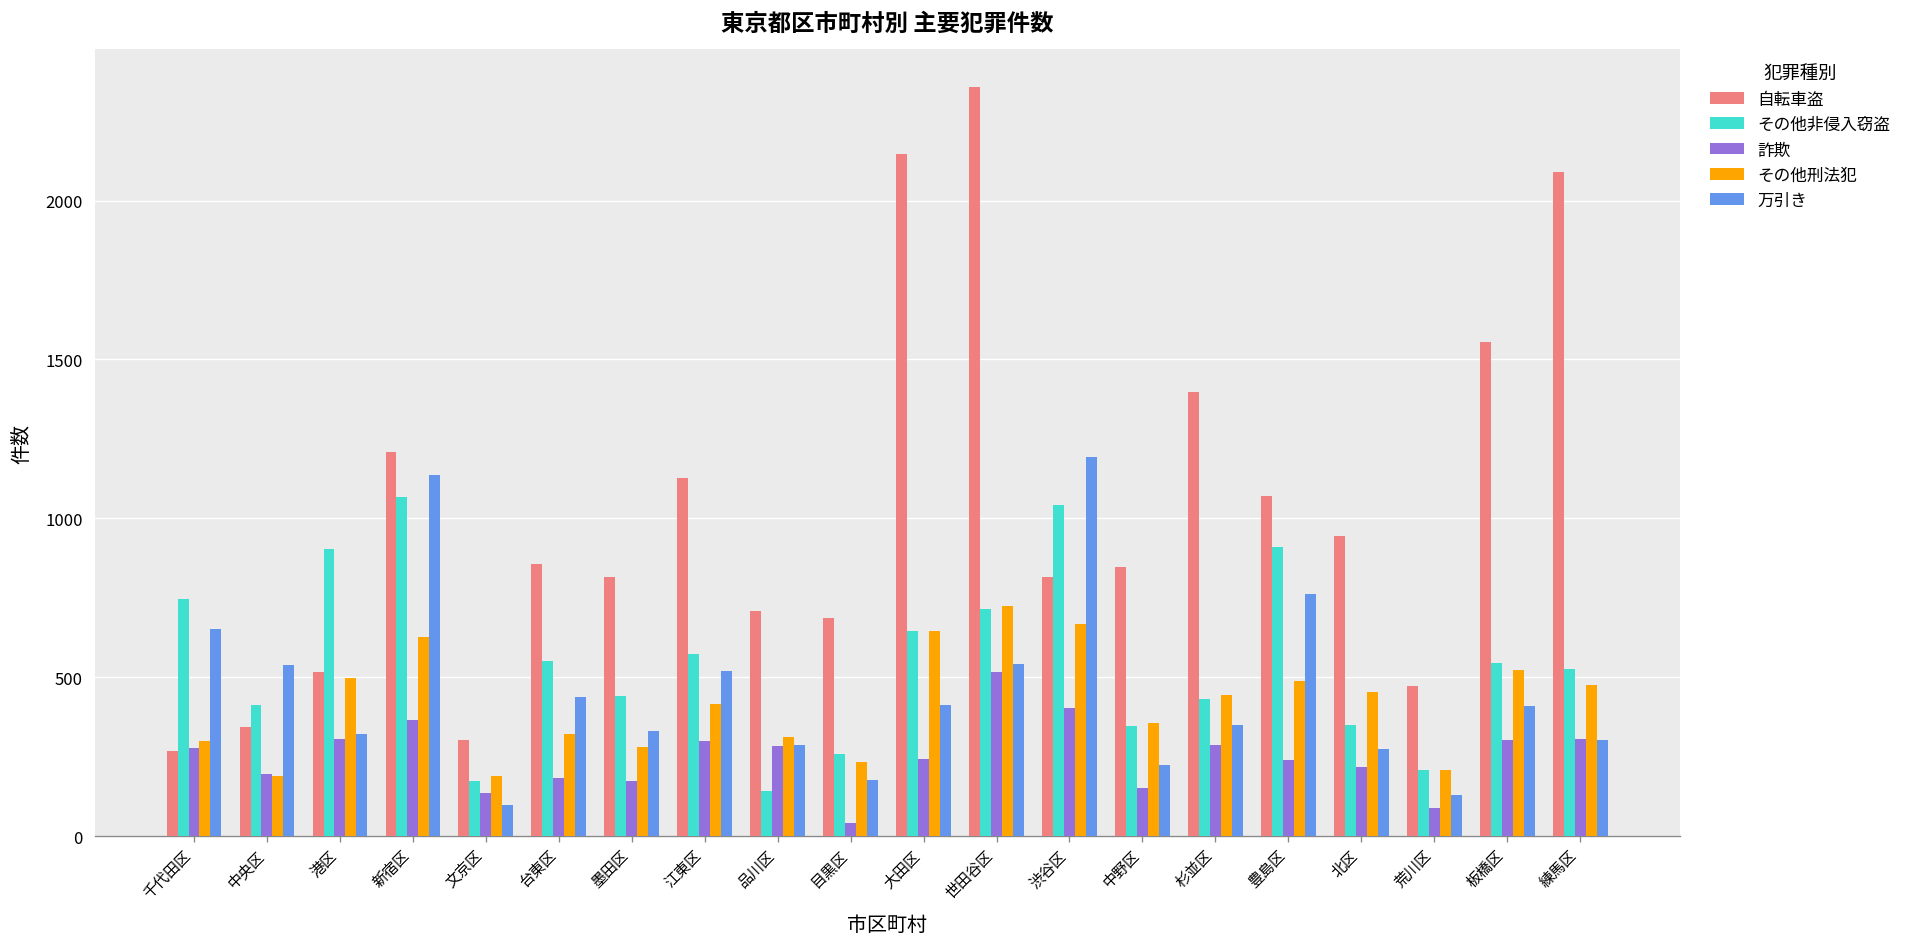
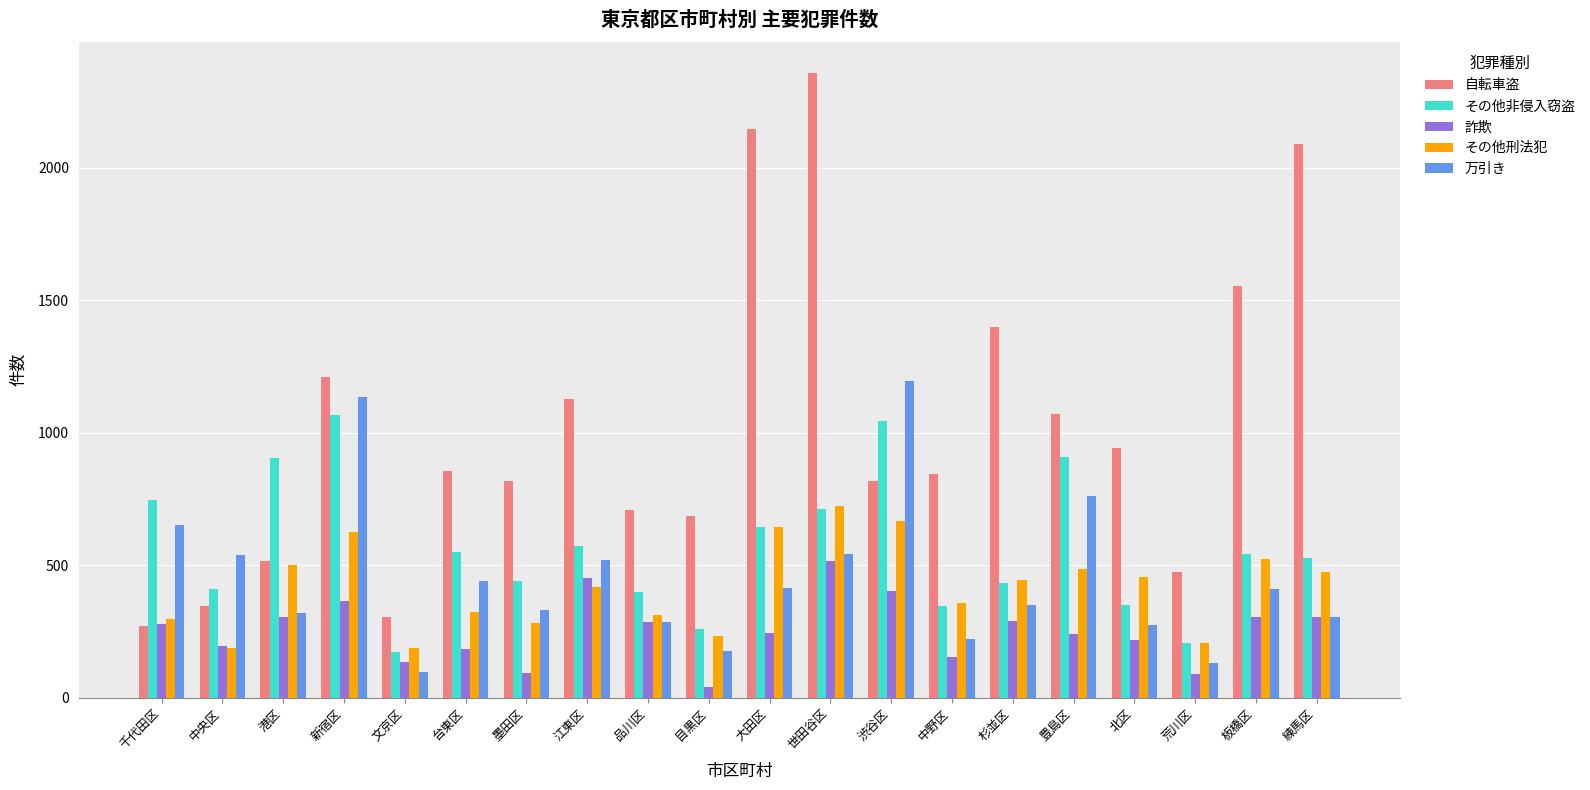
  {
    "自転車盗": {
      "千代田区": 270,
      "中央区": 350,
      "港区": 520,
      "新宿区": 1210,
      "文京区": 300,
      "台東区": 860,
      "墨田区": 820,
      "江東区": 1130,
      "品川区": 710,
      "目黒区": 690,
      "大田区": 2150,
      "世田谷区": 2360,
      "渋谷区": 820,
      "中野区": 850,
      "杉並区": 1400,
      "豊島区": 1070,
      "北区": 940,
      "荒川区": 470,
      "板橋区": 1560,
      "練馬区": 2090
    },
    "その他非侵入窃盗": {
      "千代田区": 750,
      "中央区": 410,
      "港区": 900,
      "新宿区": 1070,
      "文京区": 170,
      "台東区": 550,
      "墨田区": 440,
      "江東区": 570,
-     "品川区": 140,
+     "品川区": 400,
      "目黒区": 260,
      "大田区": 640,
      "世田谷区": 710,
      "渋谷区": 1040,
      "中野区": 350,
      "杉並区": 430,
      "豊島区": 910,
      "北区": 350,
      "荒川区": 210,
      "板橋区": 540,
      "練馬区": 530
    },
    "詐欺": {
      "千代田区": 280,
      "中央区": 200,
      "港区": 310,
      "新宿区": 370,
      "文京区": 140,
      "台東区": 180,
-     "墨田区": 180,
-     "江東区": 300,
+     "墨田区": 90,
+     "江東区": 450,
      "品川区": 280,
      "目黒区": 40,
      "大田区": 240,
      "世田谷区": 520,
      "渋谷区": 400,
      "中野区": 150,
      "杉並区": 290,
      "豊島区": 240,
      "北区": 220,
      "荒川区": 90,
      "板橋区": 300,
      "練馬区": 310
    },
    "その他刑法犯": {
      "千代田区": 300,
      "中央区": 190,
      "港区": 500,
      "新宿区": 630,
      "文京区": 190,
      "台東区": 320,
      "墨田区": 280,
      "江東区": 420,
      "品川区": 310,
      "目黒区": 230,
      "大田区": 650,
      "世田谷区": 720,
      "渋谷区": 670,
      "中野区": 360,
      "杉並区": 450,
      "豊島区": 490,
      "北区": 450,
      "荒川区": 210,
      "板橋区": 520,
      "練馬区": 480
    },
    "万引き": {
      "千代田区": 650,
      "中央区": 540,
      "港区": 320,
      "新宿区": 1140,
      "文京区": 100,
      "台東区": 440,
      "墨田区": 330,
      "江東区": 520,
      "品川区": 290,
      "目黒区": 180,
      "大田区": 410,
      "世田谷区": 540,
      "渋谷区": 1190,
      "中野区": 220,
      "杉並区": 350,
      "豊島区": 760,
      "北区": 280,
      "荒川区": 130,
      "板橋区": 410,
      "練馬区": 300
    }
  }
